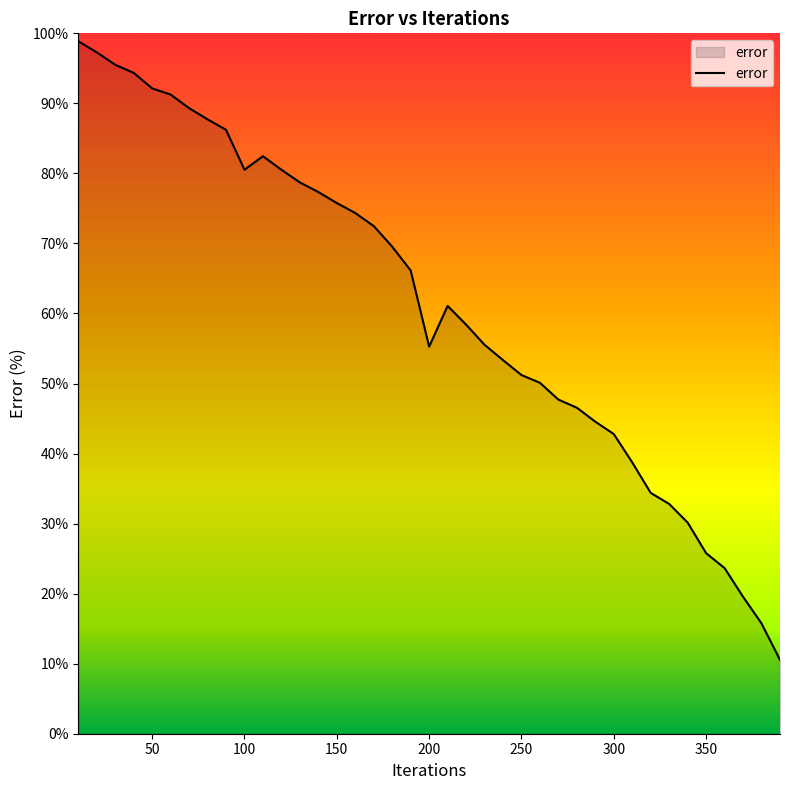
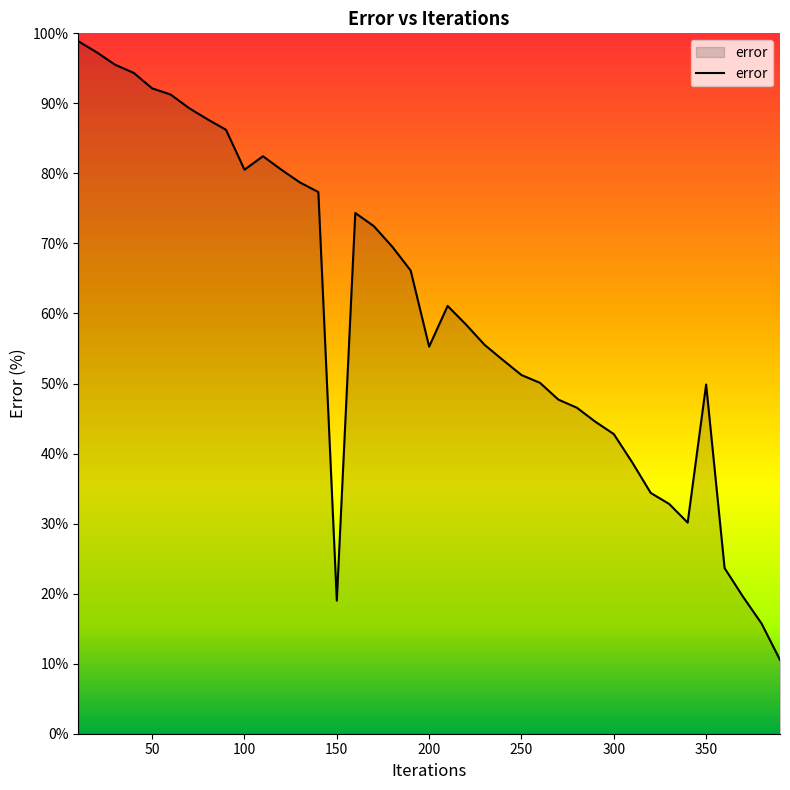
  {
    "50": "92%",
    "100": "81%",
-   "150": "76%",
+   "150": "19%",
    "200": "55%",
    "250": "51%",
    "300": "43%",
-   "350": "26%"
+   "350": "50%"
  }
